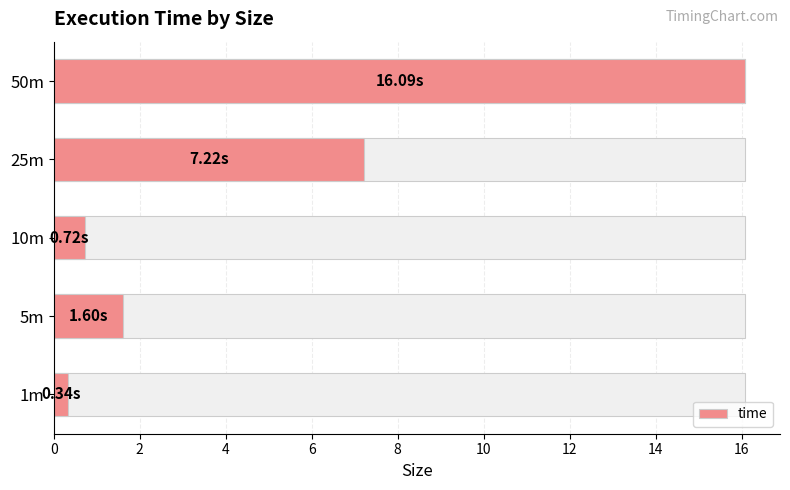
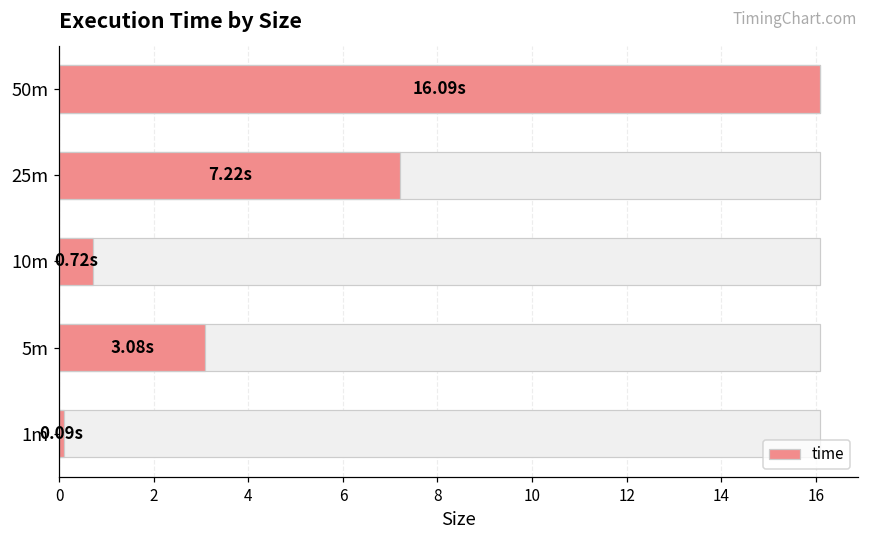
  {
    "time": {
      "50m": "16.09s",
-     "5m": "1.60s",
-     "1m": "0.34s"
+     "5m": "3.08s",
+     "1m": "0.09s"
    }
  }
